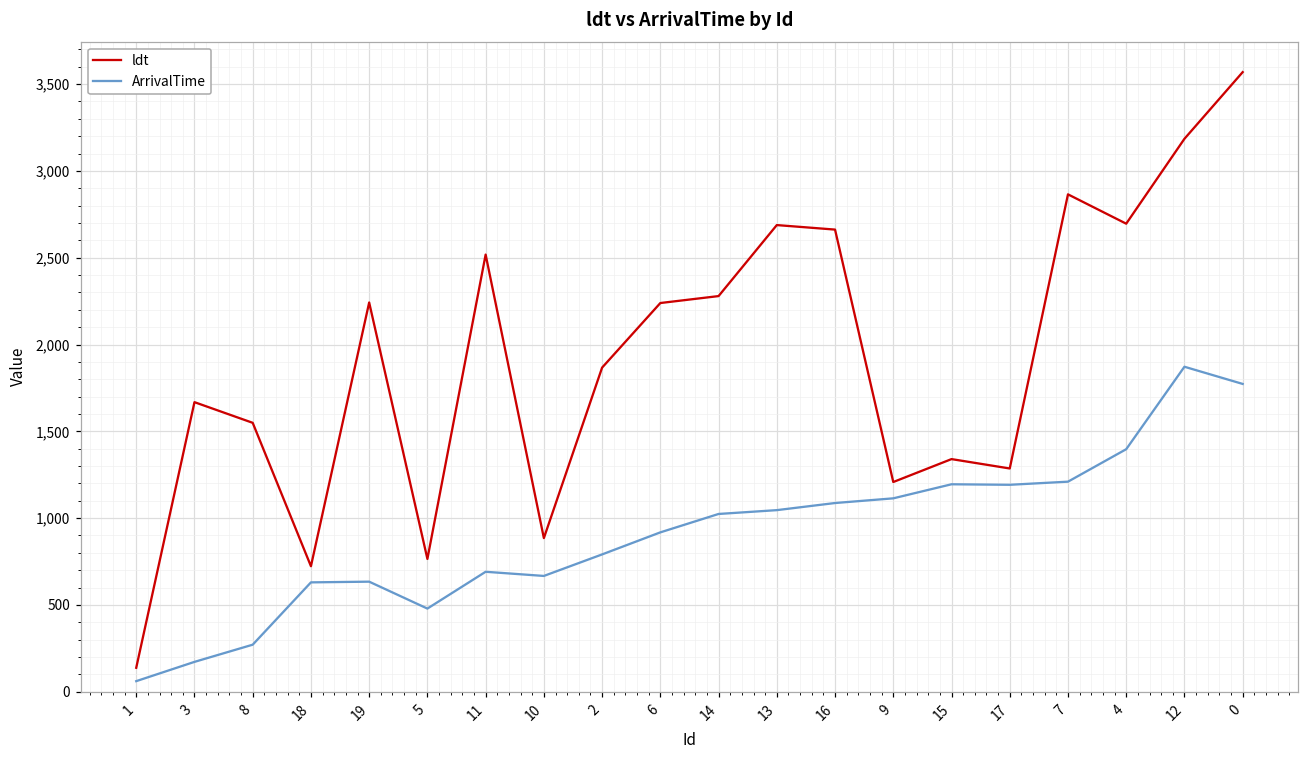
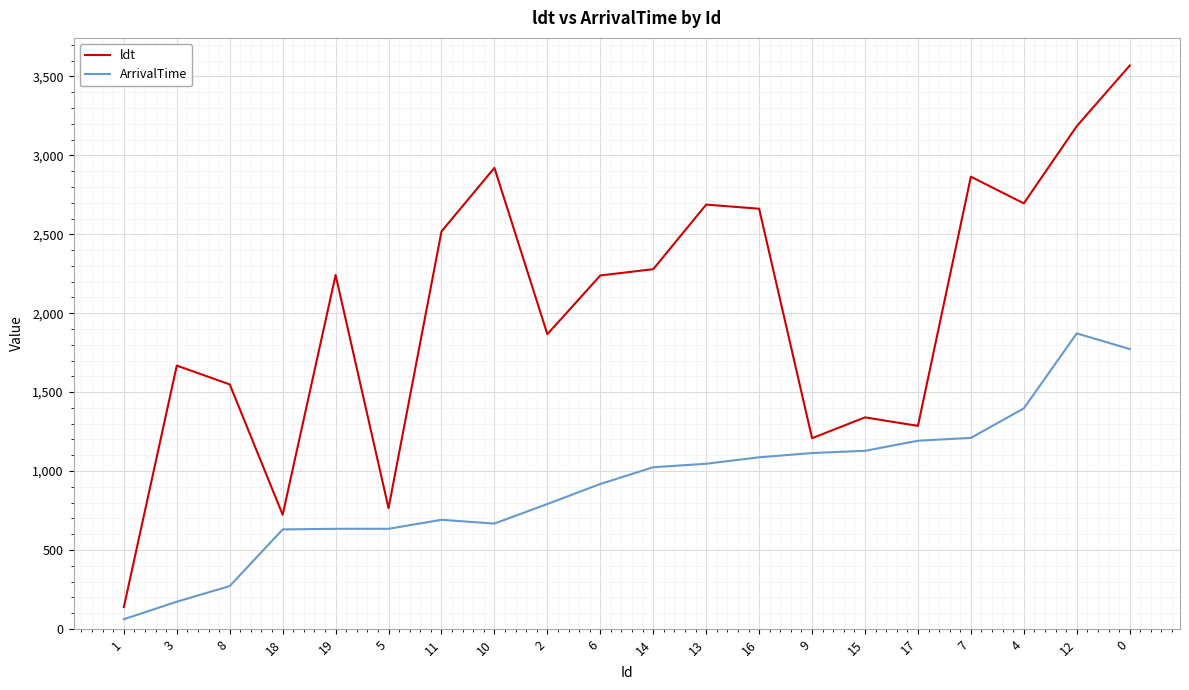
  {
    "ldt": {
      "1": "140",
      "3": "1,670",
      "8": "1,550",
      "18": "720",
      "19": "2,240",
      "5": "770",
      "11": "2,520",
-     "10": "890",
+     "10": "2,920",
      "2": "1,870",
      "6": "2,240",
      "14": "2,280",
      "13": "2,690",
      "16": "2,660",
      "9": "1,210",
      "15": "1,340",
      "17": "1,290",
      "7": "2,870",
      "4": "2,700",
      "12": "3,190",
      "0": "3,570"
    },
    "ArrivalTime": {
      "1": "60",
      "3": "170",
      "8": "270",
      "18": "630",
      "19": "630",
-     "5": "480",
+     "5": "630",
      "11": "690",
      "10": "670",
      "2": "790",
      "6": "920",
      "14": "1,020",
      "13": "1,050",
      "16": "1,090",
      "9": "1,110",
-     "15": "1,200",
+     "15": "1,130",
      "17": "1,190",
      "7": "1,210",
      "4": "1,400",
      "12": "1,870",
      "0": "1,770"
    }
  }
